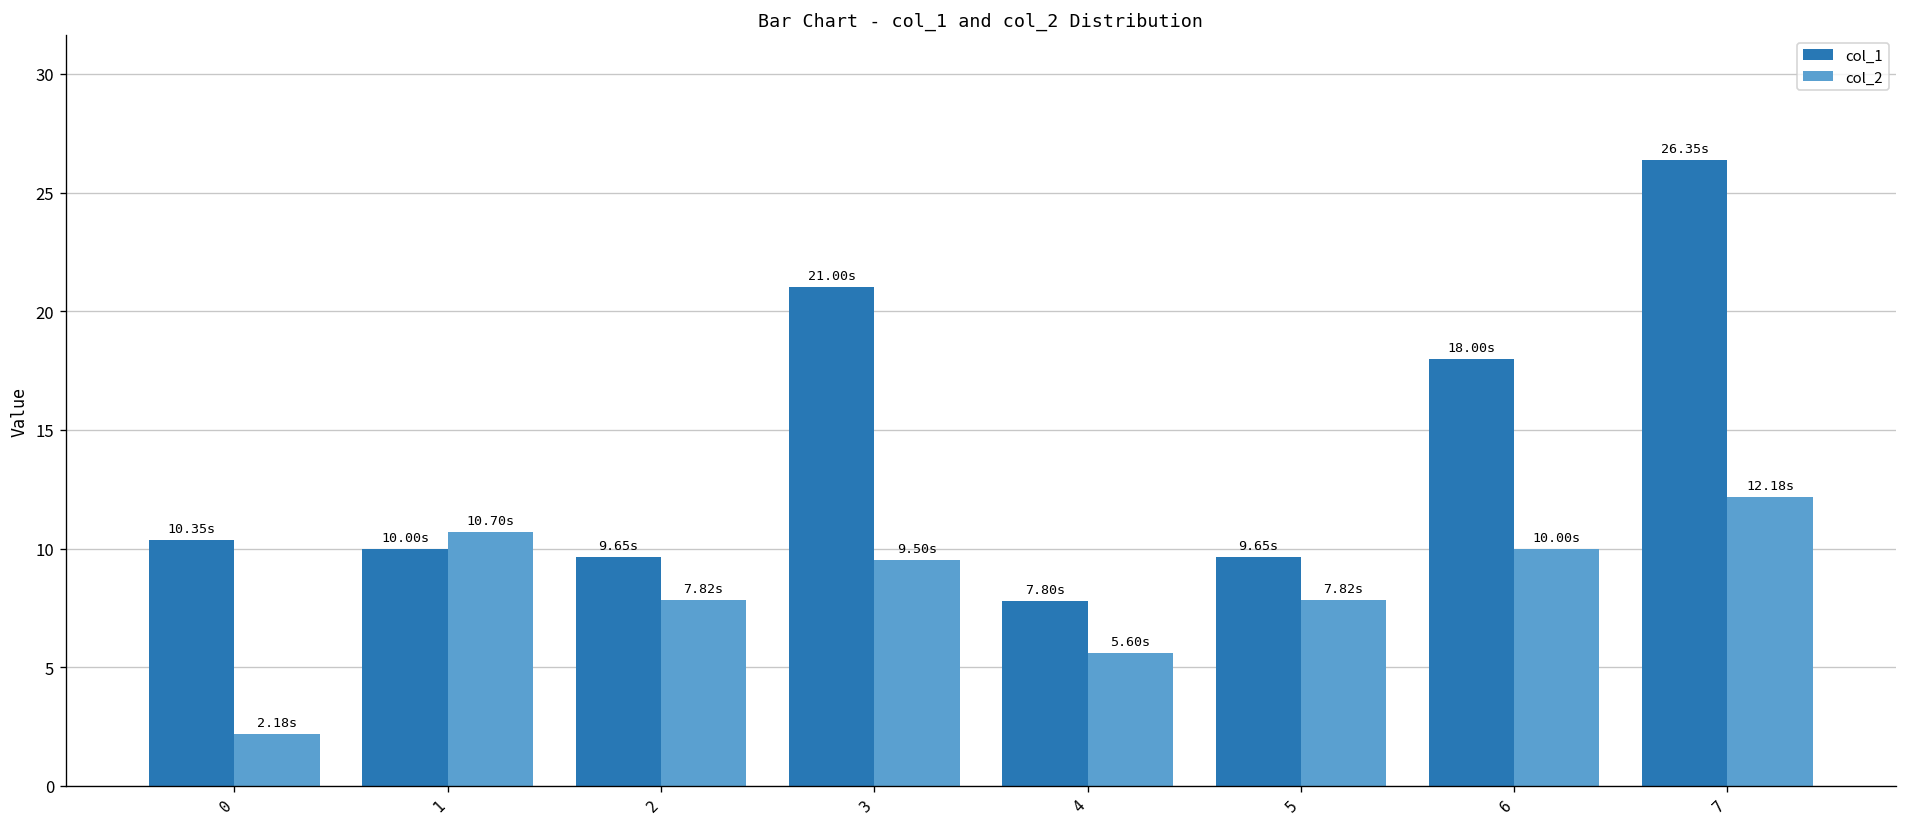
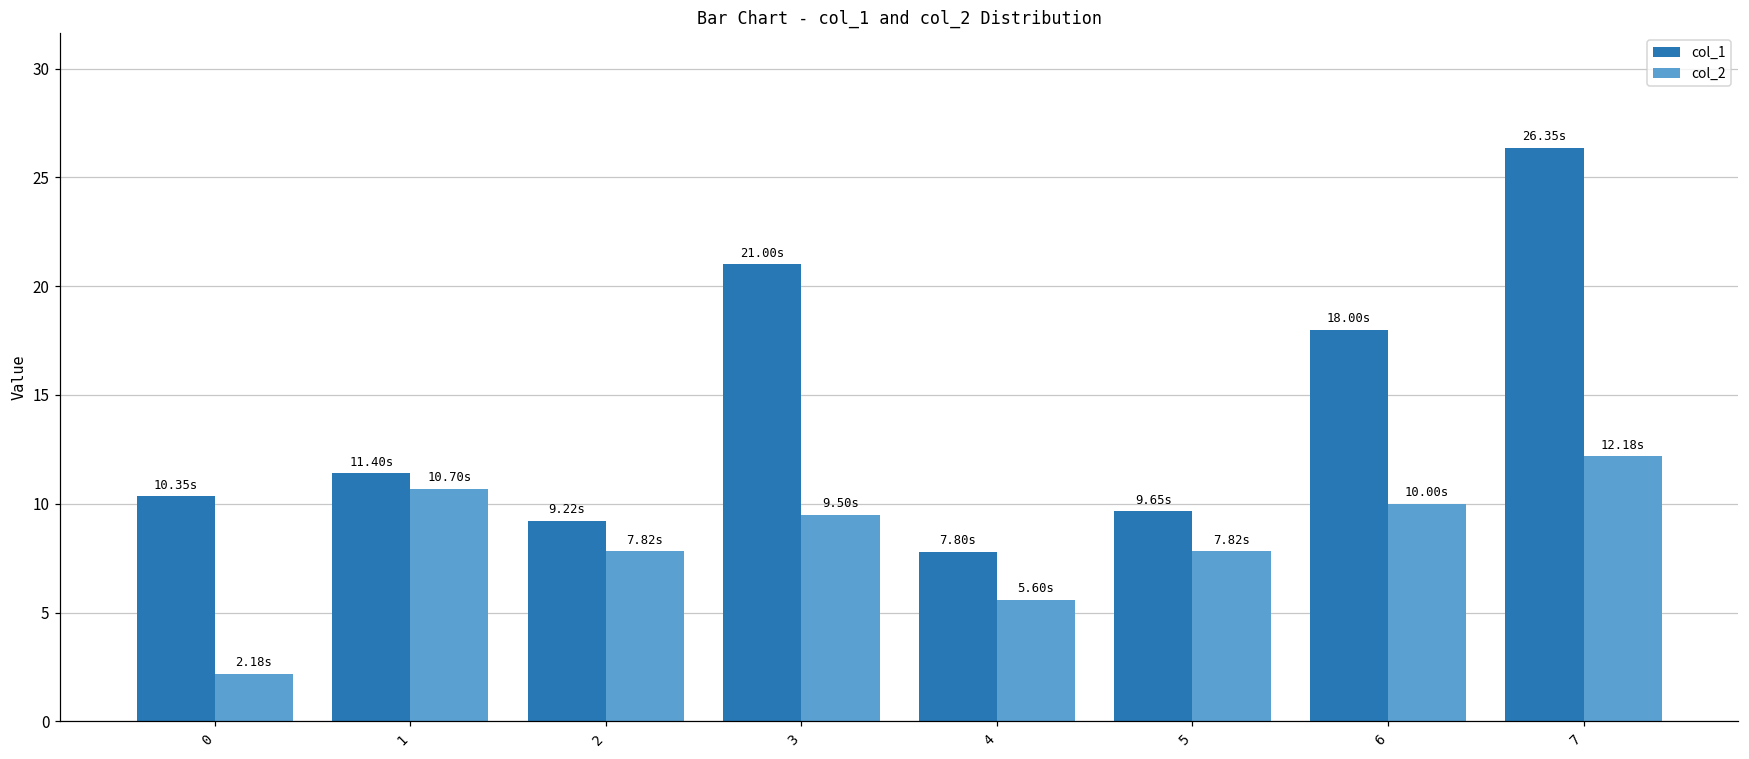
  {
    "col_1": {
      "0": "10.35s",
-     "1": "10.00s",
-     "2": "9.65s",
+     "1": "11.40s",
+     "2": "9.22s",
      "3": "21.00s",
      "4": "7.80s",
      "5": "9.65s",
      "6": "18.00s",
      "7": "26.35s"
    },
    "col_2": {
      "0": "2.18s",
      "1": "10.70s",
      "2": "7.82s",
      "3": "9.50s",
      "4": "5.60s",
      "5": "7.82s",
      "6": "10.00s",
      "7": "12.18s"
    }
  }
